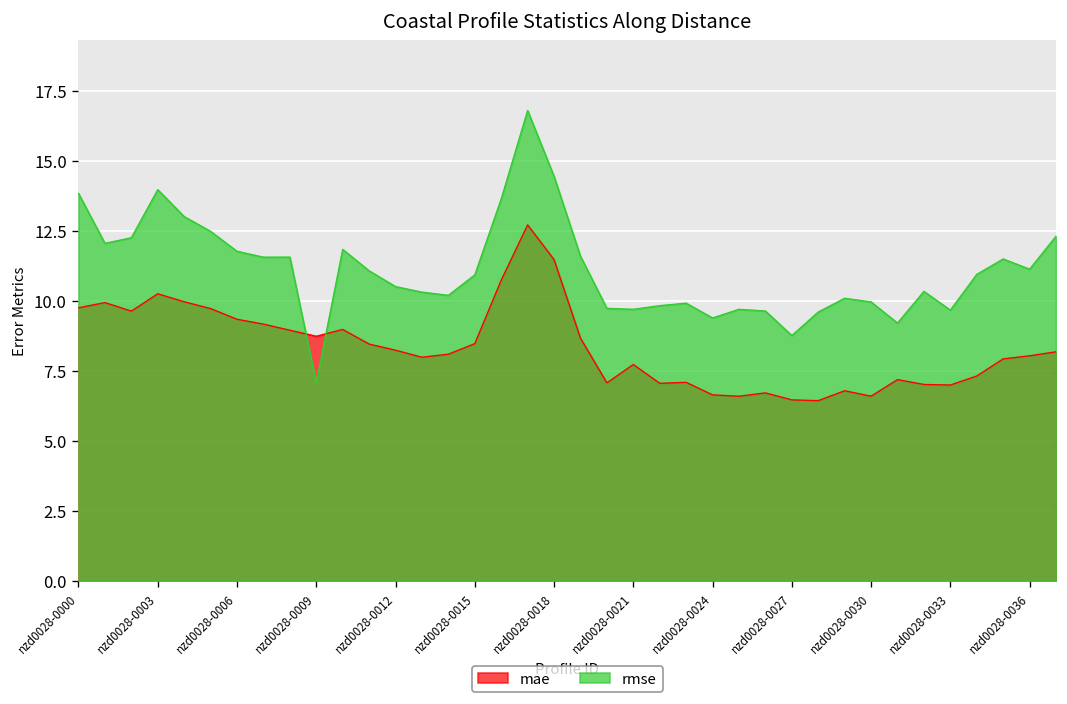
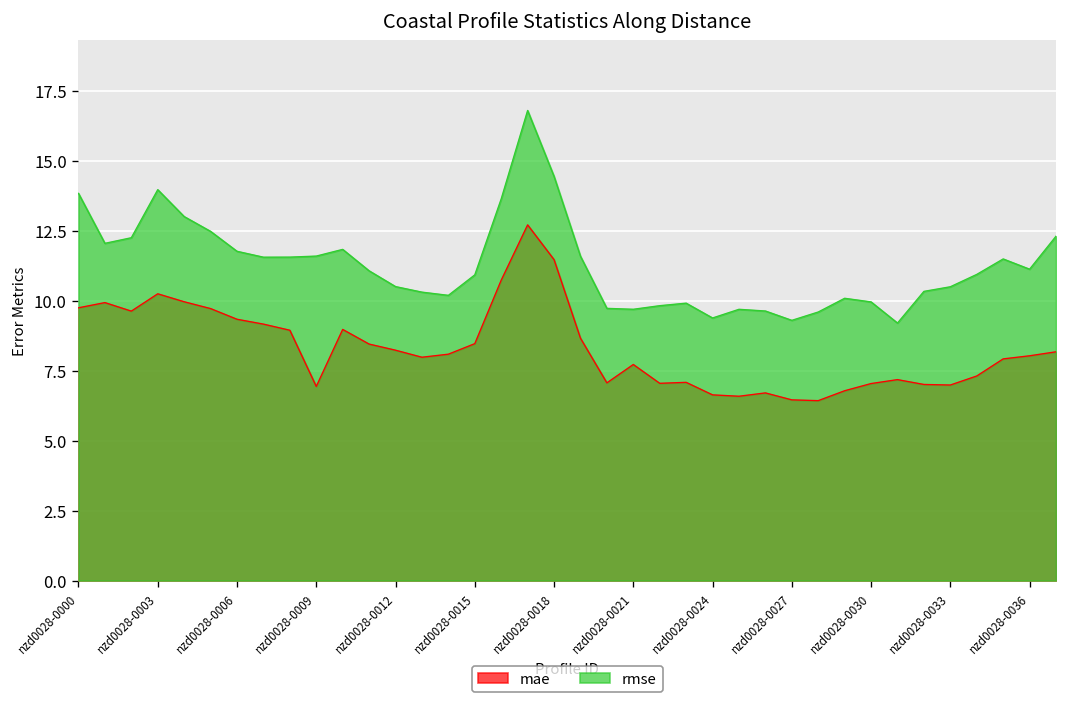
  {
    "mae": {
      "nzd0028-0000": 9.7,
      "nzd0028-0003": 10.2,
      "nzd0028-0006": 9.3,
-     "nzd0028-0009": 8.7,
+     "nzd0028-0009": 6.9,
      "nzd0028-0012": 8.2,
      "nzd0028-0015": 8.5,
      "nzd0028-0018": 11.5,
      "nzd0028-0021": 7.7,
      "nzd0028-0024": 6.6,
      "nzd0028-0027": 6.5,
-     "nzd0028-0030": 6.6,
+     "nzd0028-0030": 7.0,
      "nzd0028-0033": 7.0,
      "nzd0028-0036": 8.0
    },
    "rmse": {
      "nzd0028-0000": 13.8,
      "nzd0028-0003": 14.0,
      "nzd0028-0006": 11.8,
-     "nzd0028-0009": 7.1,
+     "nzd0028-0009": 11.6,
      "nzd0028-0012": 10.5,
      "nzd0028-0015": 10.9,
      "nzd0028-0018": 14.4,
      "nzd0028-0021": 9.7,
      "nzd0028-0024": 9.4,
-     "nzd0028-0027": 8.8,
+     "nzd0028-0027": 9.3,
      "nzd0028-0030": 10.0,
-     "nzd0028-0033": 9.7,
+     "nzd0028-0033": 10.5,
      "nzd0028-0036": 11.1
    }
  }
